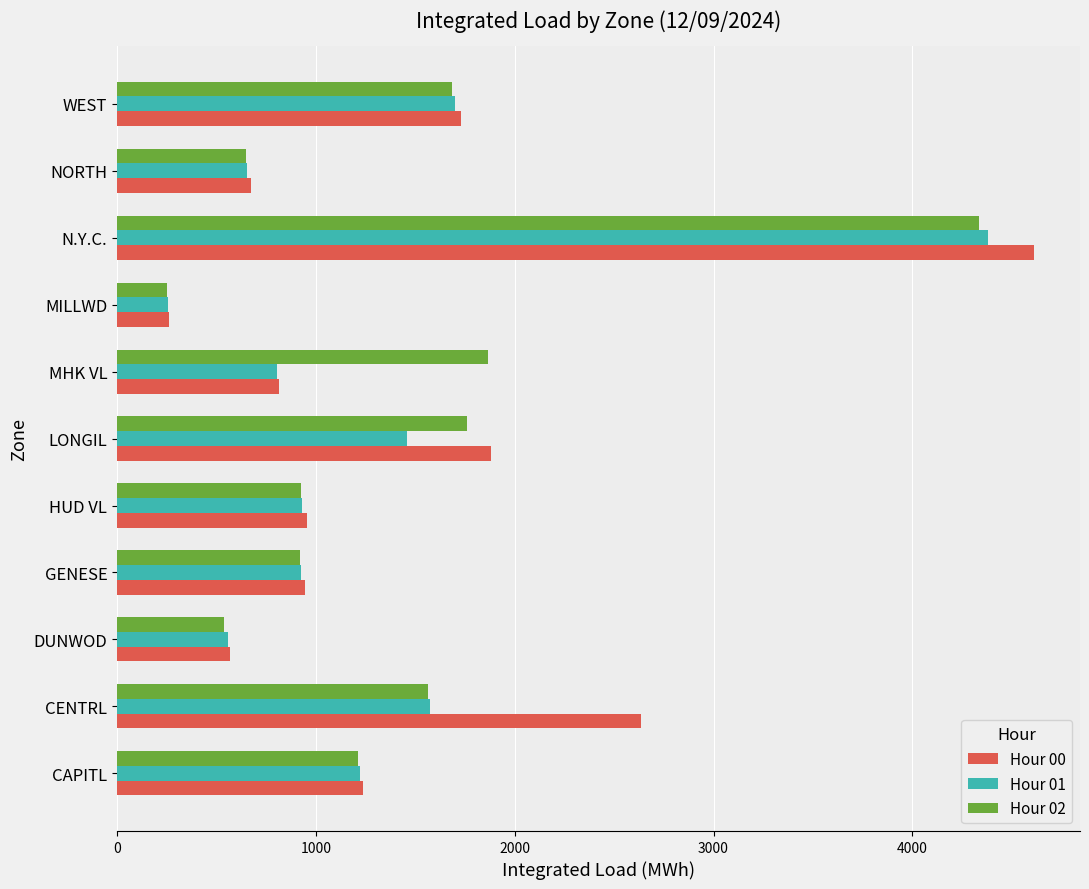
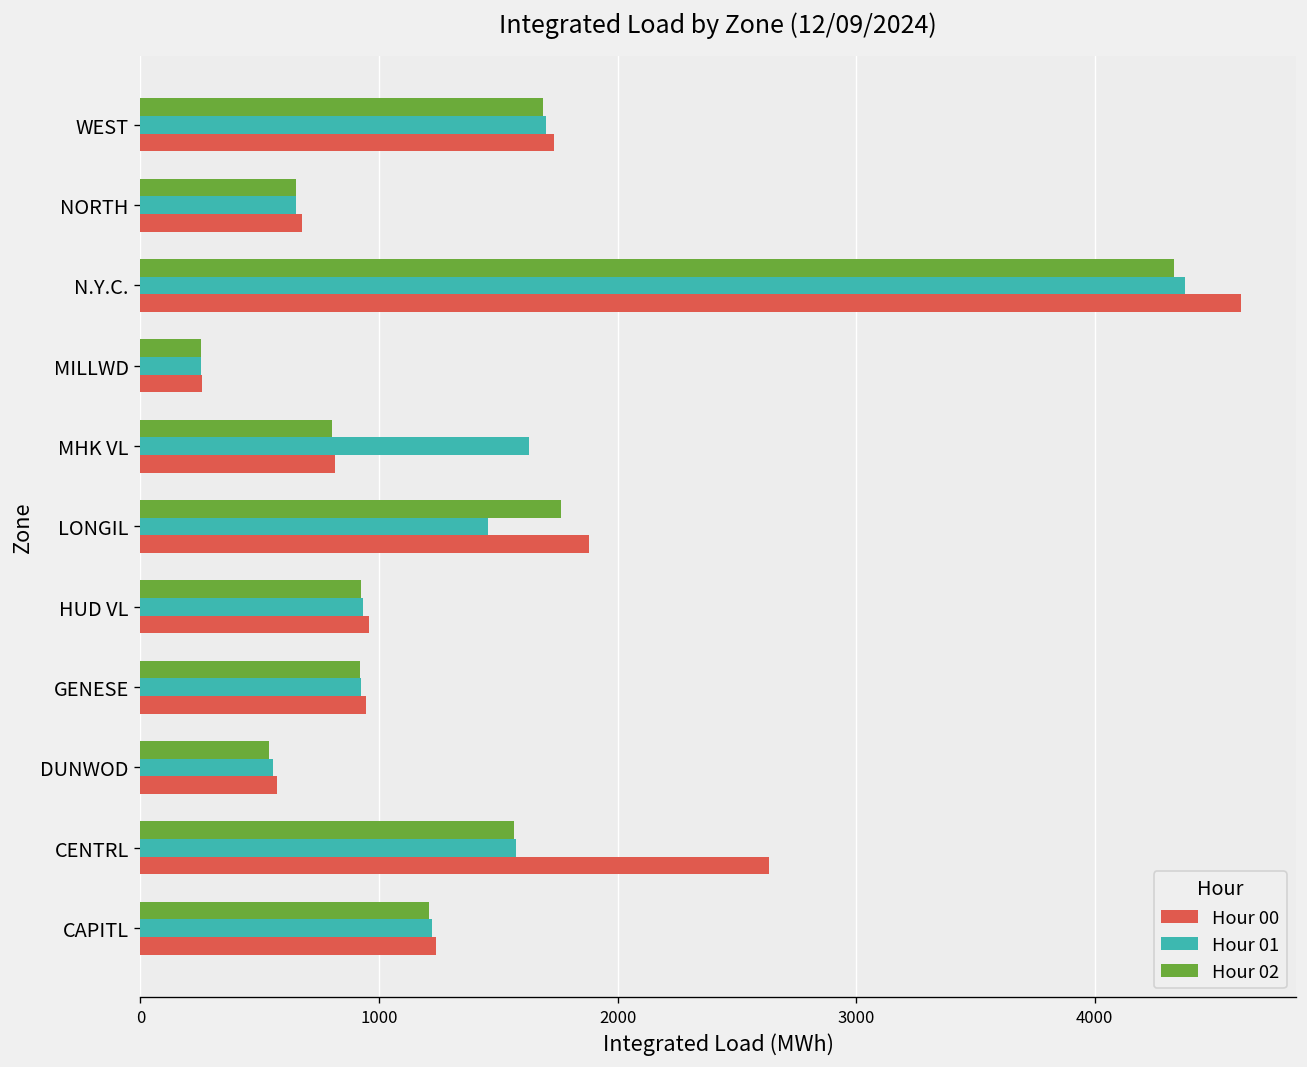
  {
    "Hour 00": {
      "WEST": 1730,
      "NORTH": 680,
      "N.Y.C.": 4610,
      "MILLWD": 260,
      "MHK VL": 810,
      "LONGIL": 1880,
      "HUD VL": 960,
      "GENESE": 940,
      "DUNWOD": 570,
      "CENTRL": 2630,
      "CAPITL": 1240
    },
    "Hour 01": {
      "WEST": 1700,
      "NORTH": 650,
      "N.Y.C.": 4380,
      "MILLWD": 250,
-     "MHK VL": 800,
+     "MHK VL": 1630,
      "LONGIL": 1460,
      "HUD VL": 930,
      "GENESE": 920,
      "DUNWOD": 560,
      "CENTRL": 1580,
      "CAPITL": 1220
    },
    "Hour 02": {
      "WEST": 1690,
      "NORTH": 650,
      "N.Y.C.": 4330,
      "MILLWD": 250,
-     "MHK VL": 1870,
+     "MHK VL": 800,
      "LONGIL": 1760,
      "HUD VL": 920,
      "GENESE": 920,
      "DUNWOD": 540,
      "CENTRL": 1570,
      "CAPITL": 1210
    }
  }
